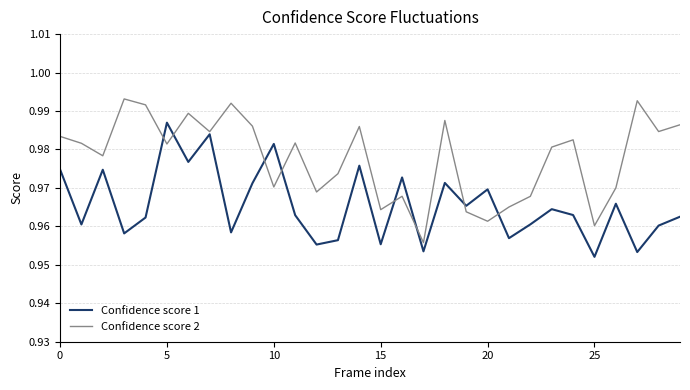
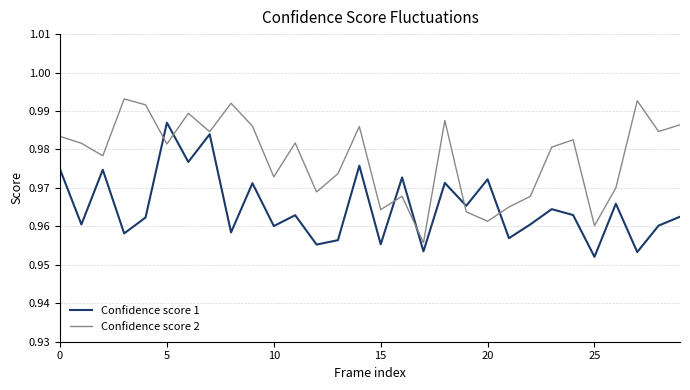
  {
    "Confidence score 1": {
      "0": 0.975,
      "5": 0.987,
-     "10": 0.981,
+     "10": 0.960,
      "15": 0.955,
-     "20": 0.970,
+     "20": 0.972,
      "25": 0.952
    },
    "Confidence score 2": {
      "0": 0.983,
      "5": 0.981,
-     "10": 0.970,
+     "10": 0.973,
      "15": 0.964,
      "20": 0.961,
      "25": 0.960
    }
  }
